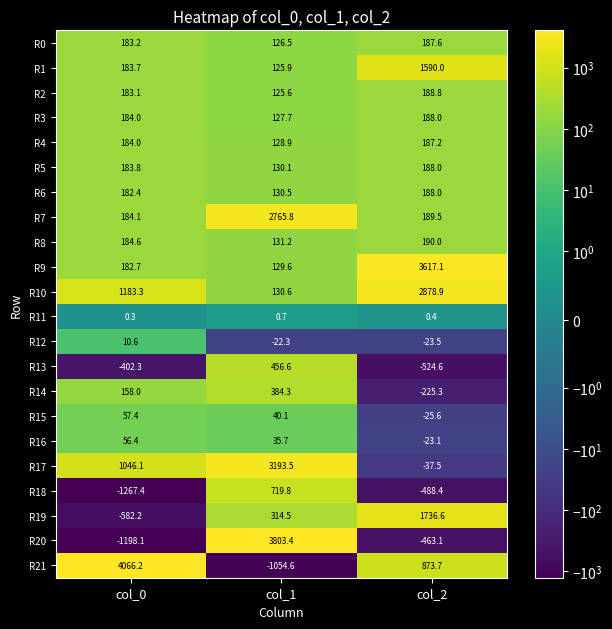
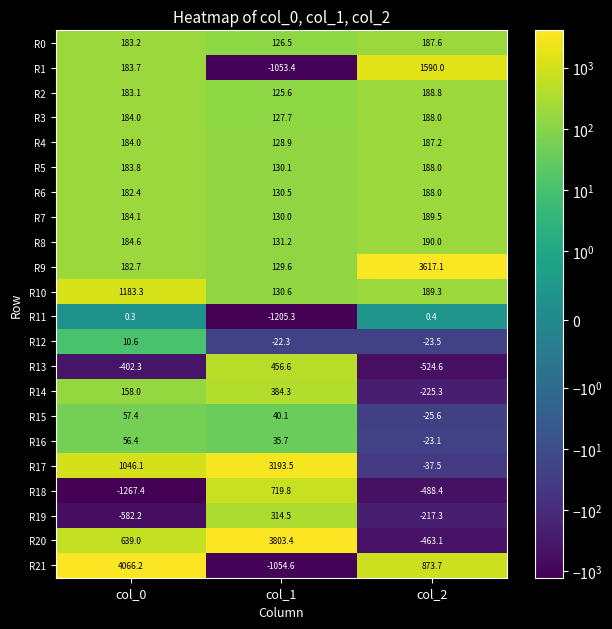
  {
    "R0": {
      "col_0": 183.2,
      "col_1": 126.5,
      "col_2": 187.6
    },
    "R1": {
      "col_0": 183.7,
-     "col_1": 125.9,
+     "col_1": -1053.4,
      "col_2": 1590.0
    },
    "R2": {
      "col_0": 183.1,
      "col_1": 125.6,
      "col_2": 188.8
    },
    "R3": {
      "col_0": 184.0,
      "col_1": 127.7,
      "col_2": 188.0
    },
    "R4": {
      "col_0": 184.0,
      "col_1": 128.9,
      "col_2": 187.2
    },
    "R5": {
      "col_0": 183.8,
      "col_1": 130.1,
      "col_2": 188.0
    },
    "R6": {
      "col_0": 182.4,
      "col_1": 130.5,
      "col_2": 188.0
    },
    "R7": {
      "col_0": 184.1,
-     "col_1": 2765.8,
+     "col_1": 130.0,
      "col_2": 189.5
    },
    "R8": {
      "col_0": 184.6,
      "col_1": 131.2,
      "col_2": 190.0
    },
    "R9": {
      "col_0": 182.7,
      "col_1": 129.6,
      "col_2": 3617.1
    },
    "R10": {
      "col_0": 1183.3,
      "col_1": 130.6,
-     "col_2": 2878.9
+     "col_2": 189.3
    },
    "R11": {
      "col_0": 0.3,
-     "col_1": 0.7,
+     "col_1": -1205.3,
      "col_2": 0.4
    },
    "R12": {
      "col_0": 10.6,
      "col_1": -22.3,
      "col_2": -23.5
    },
    "R13": {
      "col_0": -402.3,
      "col_1": 456.6,
      "col_2": -524.6
    },
    "R14": {
      "col_0": 158.0,
      "col_1": 384.3,
      "col_2": -225.3
    },
    "R15": {
      "col_0": 57.4,
      "col_1": 40.1,
      "col_2": -25.6
    },
    "R16": {
      "col_0": 56.4,
      "col_1": 35.7,
      "col_2": -23.1
    },
    "R17": {
      "col_0": 1046.1,
      "col_1": 3193.5,
      "col_2": -37.5
    },
    "R18": {
      "col_0": -1267.4,
      "col_1": 719.8,
      "col_2": -488.4
    },
    "R19": {
      "col_0": -582.2,
      "col_1": 314.5,
-     "col_2": 1736.6
+     "col_2": -217.3
    },
    "R20": {
-     "col_0": -1198.1,
+     "col_0": 639.0,
      "col_1": 3803.4,
      "col_2": -463.1
    },
    "R21": {
      "col_0": 4066.2,
      "col_1": -1054.6,
      "col_2": 873.7
    }
  }
